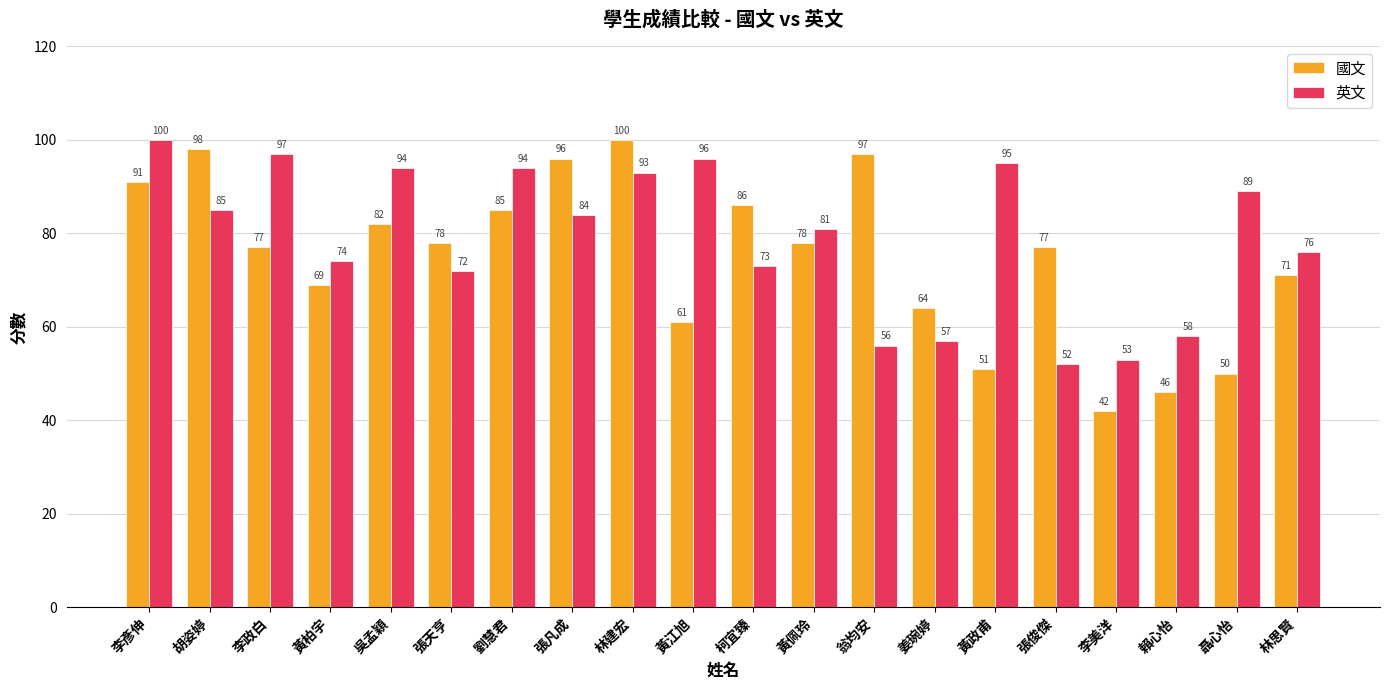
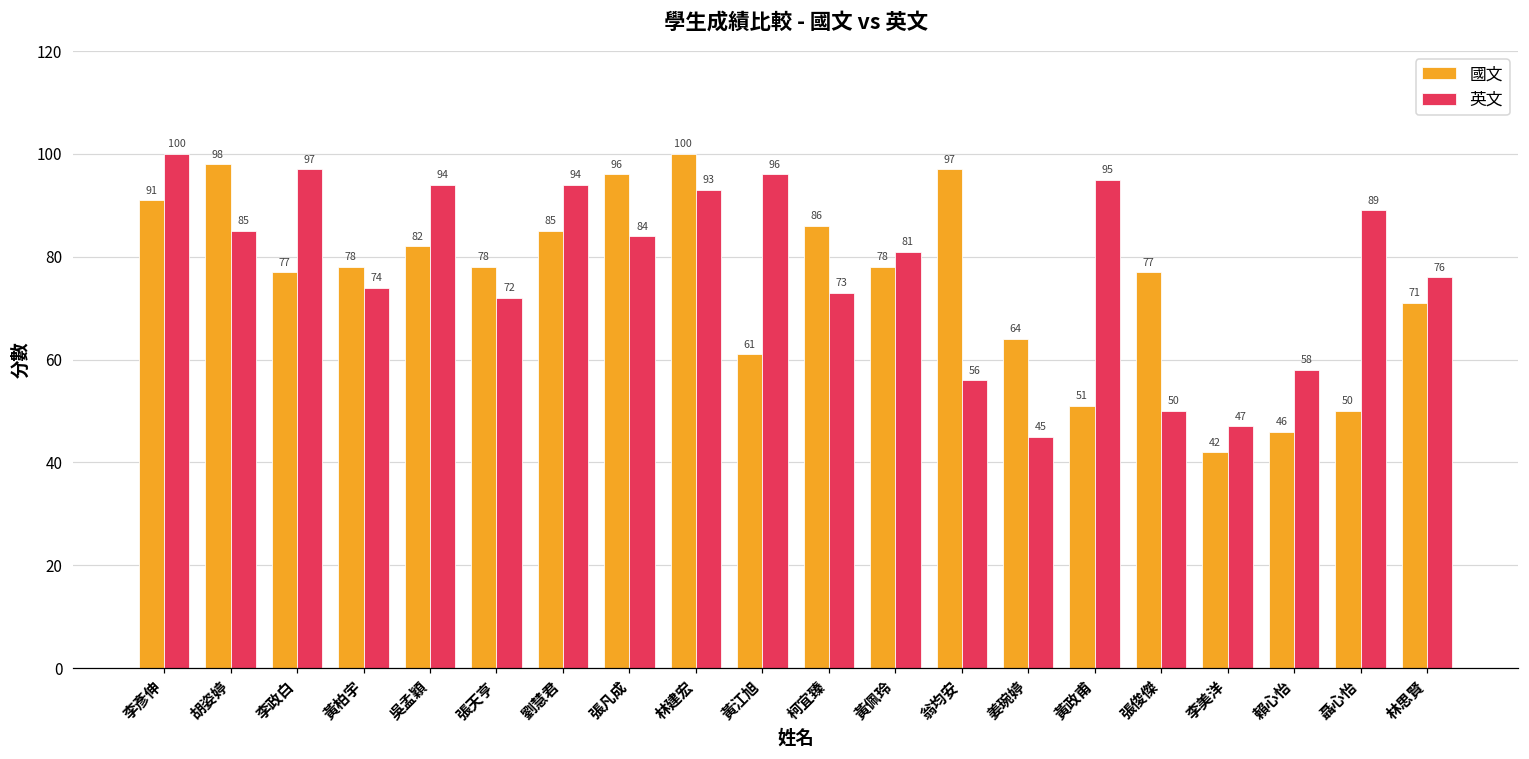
  {
    "國文": {
      "李彥伸": 91,
      "胡姿婷": 98,
      "李政白": 77,
-     "黃柏宇": 69,
+     "黃柏宇": 78,
      "吳孟穎": 82,
      "張天亨": 78,
      "劉慧君": 85,
      "張凡成": 96,
      "林建宏": 100,
      "黃江旭": 61,
      "柯宜臻": 86,
      "黃佩玲": 78,
      "翁均安": 97,
      "姜琬婷": 64,
      "黃政甫": 51,
      "張俊傑": 77,
      "李美洋": 42,
      "賴心怡": 46,
      "聶心怡": 50,
      "林思賢": 71
    },
    "英文": {
      "李彥伸": 100,
      "胡姿婷": 85,
      "李政白": 97,
      "黃柏宇": 74,
      "吳孟穎": 94,
      "張天亨": 72,
      "劉慧君": 94,
      "張凡成": 84,
      "林建宏": 93,
      "黃江旭": 96,
      "柯宜臻": 73,
      "黃佩玲": 81,
      "翁均安": 56,
-     "姜琬婷": 57,
+     "姜琬婷": 45,
      "黃政甫": 95,
-     "張俊傑": 52,
-     "李美洋": 53,
+     "張俊傑": 50,
+     "李美洋": 47,
      "賴心怡": 58,
      "聶心怡": 89,
      "林思賢": 76
    }
  }
